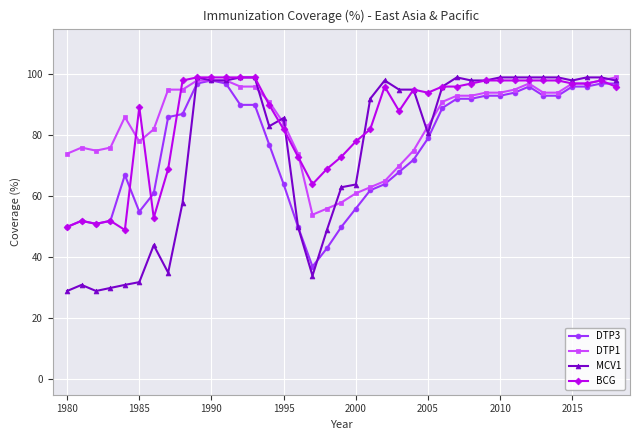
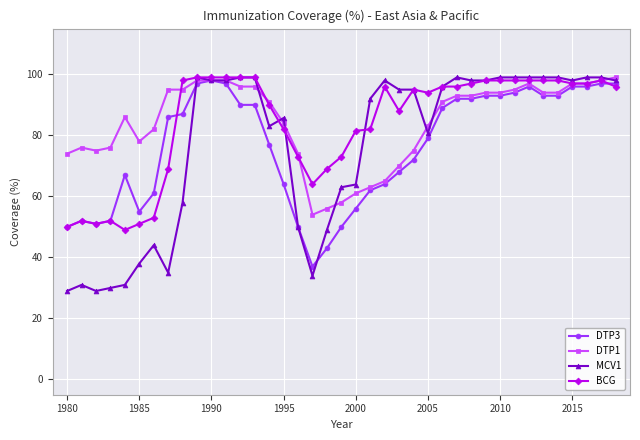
  {
    "MCV1": {
      "1980": 29,
-     "1985": 32,
+     "1985": 38,
      "1995": 86,
      "2000": 64,
      "2005": 81,
      "2010": 99,
      "2015": 98
    },
    "BCG": {
-     "1985": 89,
+     "1985": 51,
      "1990": 99,
      "1995": 82,
-     "2000": 78,
+     "2000": 82,
      "2005": 94,
      "2010": 98
    }
  }
